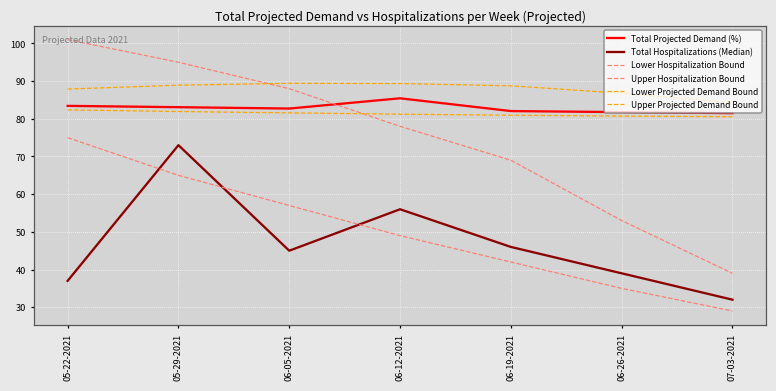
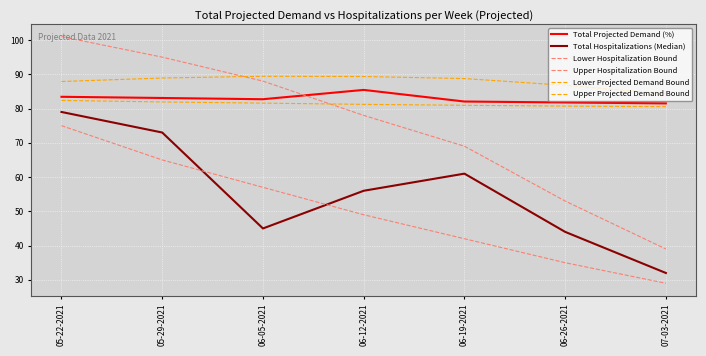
  {
    "Total Projected Demand (%)": {
      "05-22-2021": 83,
      "05-29-2021": 83,
      "06-05-2021": 83,
      "06-12-2021": 85,
      "06-19-2021": 82,
      "06-26-2021": 82,
      "07-03-2021": 82
    },
    "Total Hospitalizations (Median)": {
-     "05-22-2021": 37,
+     "05-22-2021": 79,
      "05-29-2021": 73,
      "06-05-2021": 45,
      "06-12-2021": 56,
-     "06-19-2021": 46,
-     "06-26-2021": 39,
+     "06-19-2021": 61,
+     "06-26-2021": 44,
      "07-03-2021": 32
    }
  }
